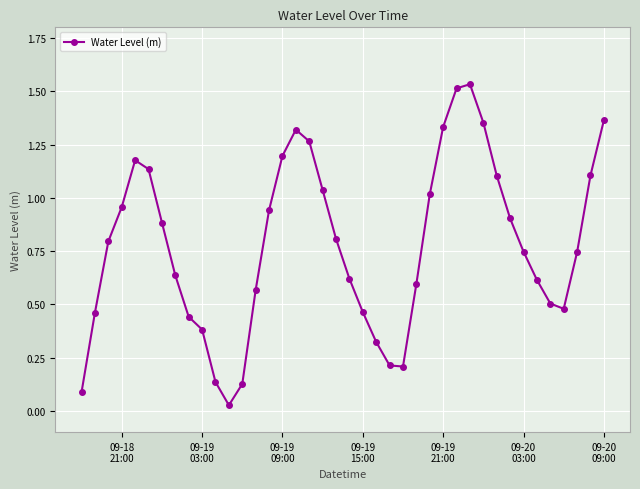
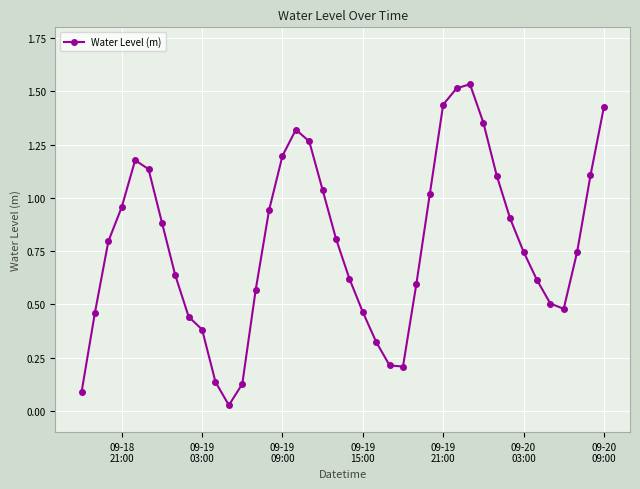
  {
    "09-18 21:00": 0.96,
    "09-19 03:00": 0.38,
    "09-19 09:00": 1.20,
    "09-19 15:00": 0.46,
-   "09-19 21:00": 1.33,
+   "09-19 21:00": 1.44,
    "09-20 03:00": 0.75,
-   "09-20 09:00": 1.36
+   "09-20 09:00": 1.43
  }
